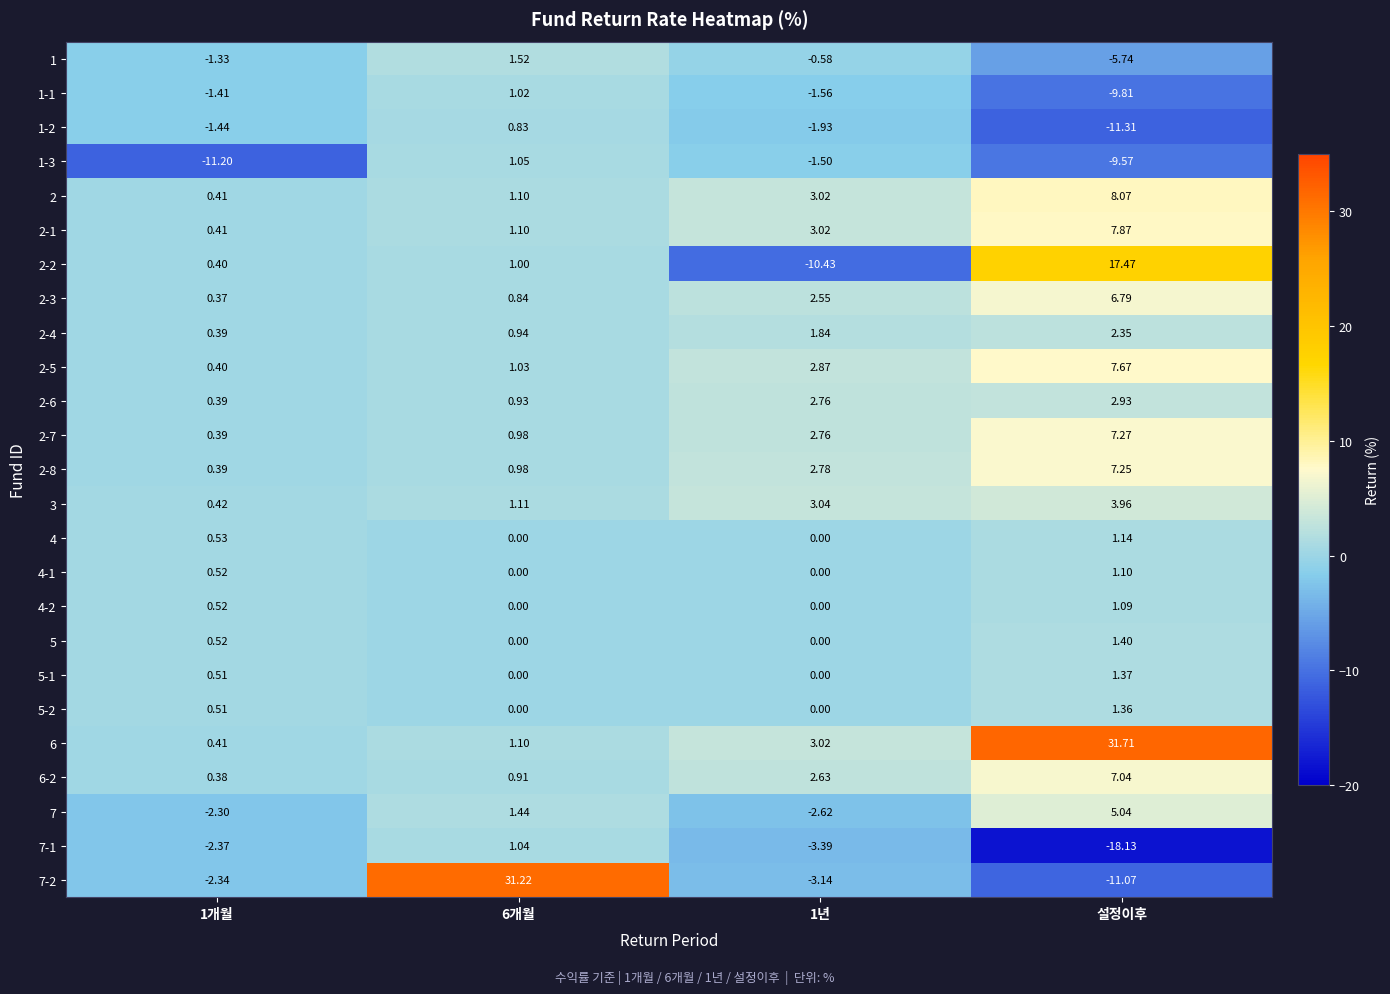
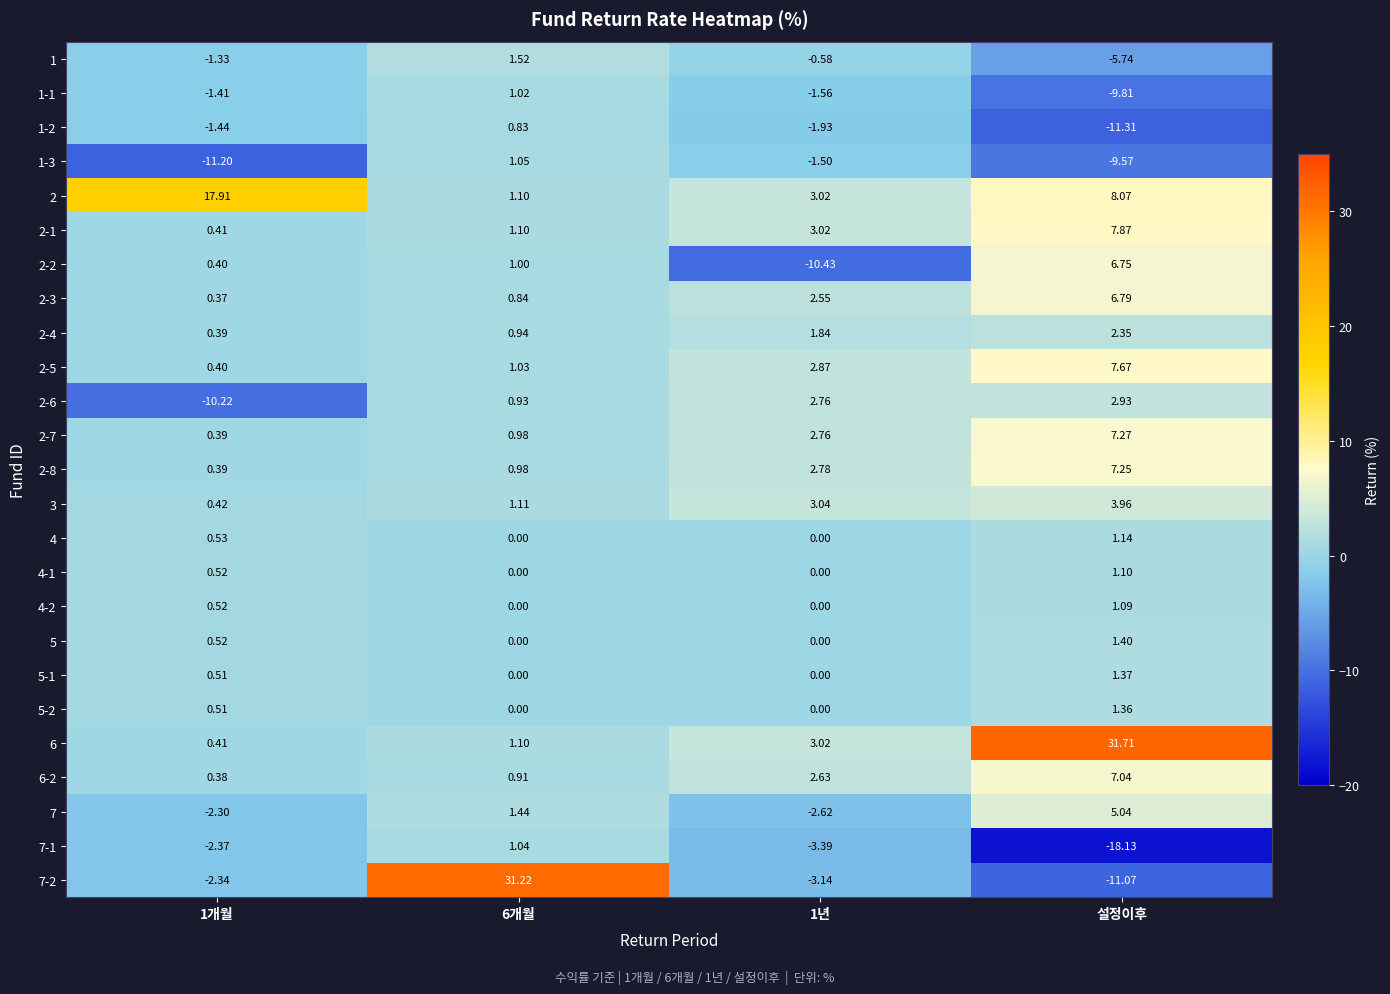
  {
    "1": {
      "1개월": -1.33,
      "6개월": 1.52,
      "1년": -0.58,
      "설정이후": -5.74
    },
    "1-1": {
      "1개월": -1.41,
      "6개월": 1.02,
      "1년": -1.56,
      "설정이후": -9.81
    },
    "1-2": {
      "1개월": -1.44,
      "6개월": 0.83,
      "1년": -1.93,
      "설정이후": -11.31
    },
    "1-3": {
      "1개월": -11.20,
      "6개월": 1.05,
      "1년": -1.50,
      "설정이후": -9.57
    },
    "2": {
-     "1개월": 0.41,
+     "1개월": 17.91,
      "6개월": 1.10,
      "1년": 3.02,
      "설정이후": 8.07
    },
    "2-1": {
      "1개월": 0.41,
      "6개월": 1.10,
      "1년": 3.02,
      "설정이후": 7.87
    },
    "2-2": {
      "1개월": 0.40,
      "6개월": 1.00,
      "1년": -10.43,
-     "설정이후": 17.47
+     "설정이후": 6.75
    },
    "2-3": {
      "1개월": 0.37,
      "6개월": 0.84,
      "1년": 2.55,
      "설정이후": 6.79
    },
    "2-4": {
      "1개월": 0.39,
      "6개월": 0.94,
      "1년": 1.84,
      "설정이후": 2.35
    },
    "2-5": {
      "1개월": 0.40,
      "6개월": 1.03,
      "1년": 2.87,
      "설정이후": 7.67
    },
    "2-6": {
-     "1개월": 0.39,
+     "1개월": -10.22,
      "6개월": 0.93,
      "1년": 2.76,
      "설정이후": 2.93
    },
    "2-7": {
      "1개월": 0.39,
      "6개월": 0.98,
      "1년": 2.76,
      "설정이후": 7.27
    },
    "2-8": {
      "1개월": 0.39,
      "6개월": 0.98,
      "1년": 2.78,
      "설정이후": 7.25
    },
    "3": {
      "1개월": 0.42,
      "6개월": 1.11,
      "1년": 3.04,
      "설정이후": 3.96
    },
    "4": {
      "1개월": 0.53,
      "6개월": 0.00,
      "1년": 0.00,
      "설정이후": 1.14
    },
    "4-1": {
      "1개월": 0.52,
      "6개월": 0.00,
      "1년": 0.00,
      "설정이후": 1.10
    },
    "4-2": {
      "1개월": 0.52,
      "6개월": 0.00,
      "1년": 0.00,
      "설정이후": 1.09
    },
    "5": {
      "1개월": 0.52,
      "6개월": 0.00,
      "1년": 0.00,
      "설정이후": 1.40
    },
    "5-1": {
      "1개월": 0.51,
      "6개월": 0.00,
      "1년": 0.00,
      "설정이후": 1.37
    },
    "5-2": {
      "1개월": 0.51,
      "6개월": 0.00,
      "1년": 0.00,
      "설정이후": 1.36
    },
    "6": {
      "1개월": 0.41,
      "6개월": 1.10,
      "1년": 3.02,
      "설정이후": 31.71
    },
    "6-2": {
      "1개월": 0.38,
      "6개월": 0.91,
      "1년": 2.63,
      "설정이후": 7.04
    },
    "7": {
      "1개월": -2.30,
      "6개월": 1.44,
      "1년": -2.62,
      "설정이후": 5.04
    },
    "7-1": {
      "1개월": -2.37,
      "6개월": 1.04,
      "1년": -3.39,
      "설정이후": -18.13
    },
    "7-2": {
      "1개월": -2.34,
      "6개월": 31.22,
      "1년": -3.14,
      "설정이후": -11.07
    }
  }
